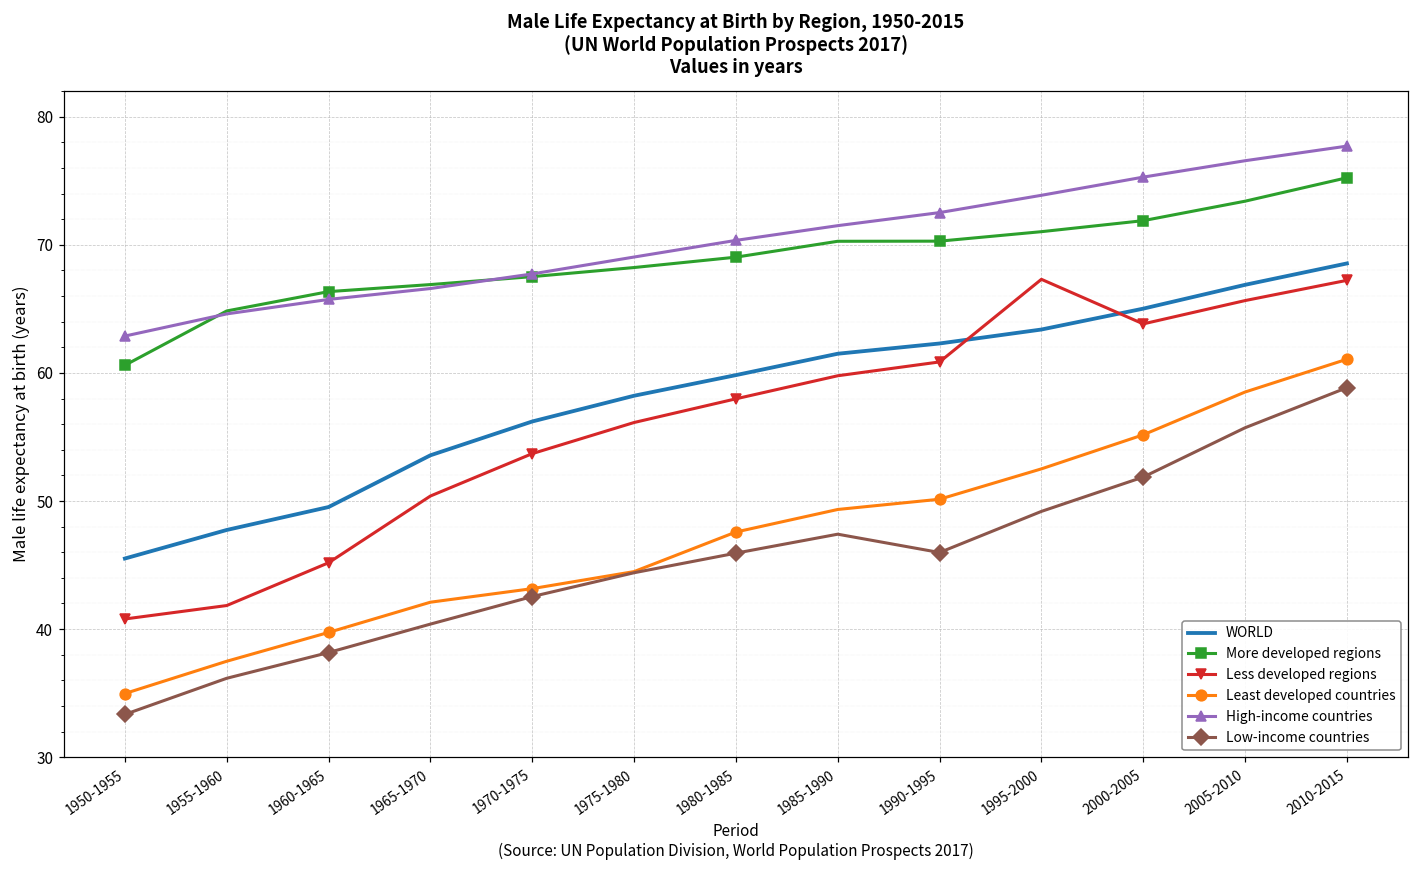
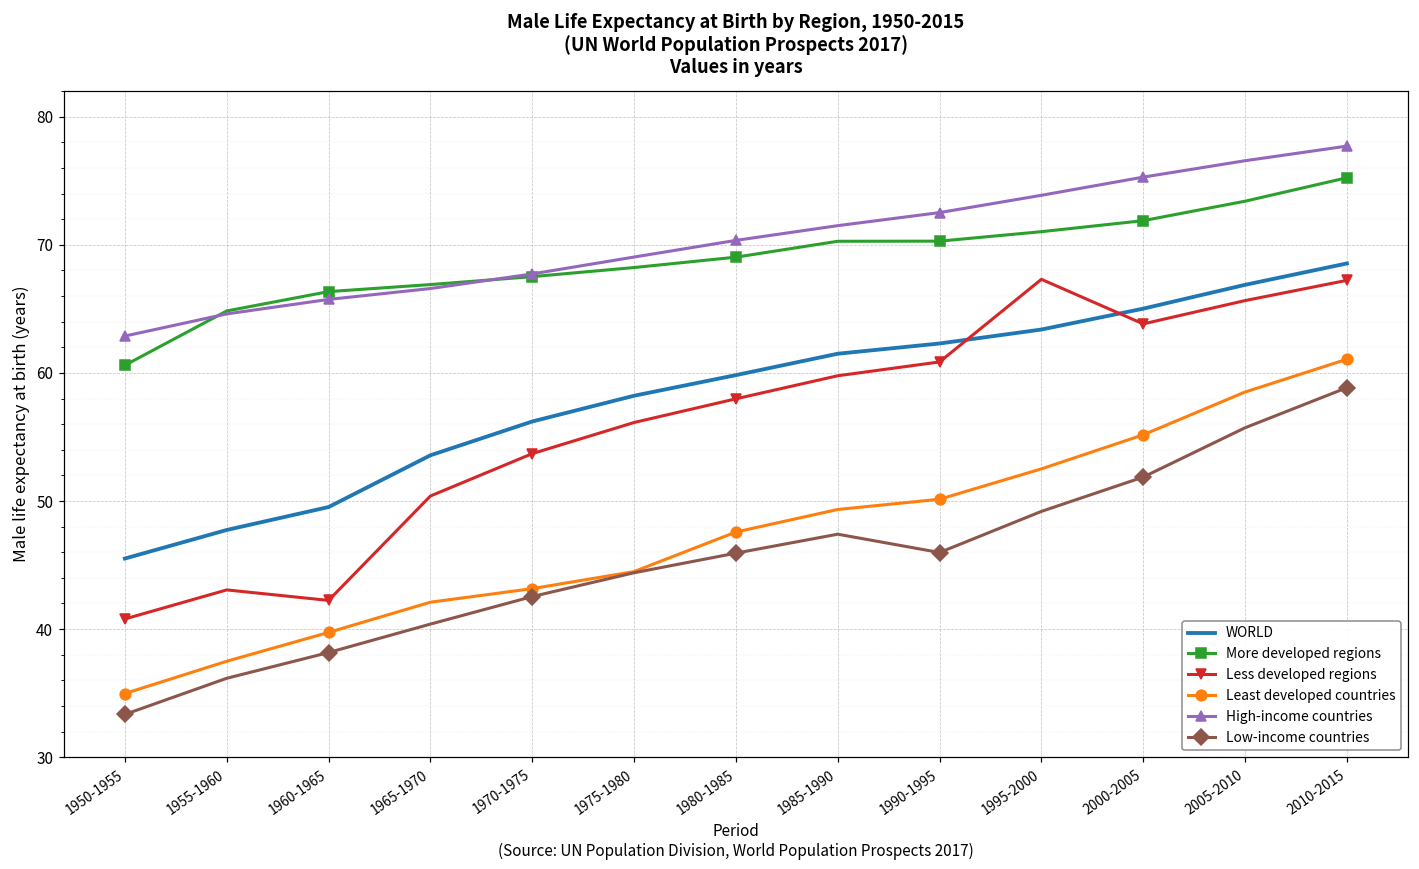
  {
    "WORLD": {
      "1950-1955": 45.5,
      "1955-1960": 47.7,
      "1960-1965": 49.5,
      "1965-1970": 53.6,
      "1970-1975": 56.2,
      "1975-1980": 58.2,
      "1980-1985": 59.8,
      "1985-1990": 61.5,
      "1990-1995": 62.3,
      "1995-2000": 63.4,
      "2000-2005": 65.0,
      "2005-2010": 66.9,
      "2010-2015": 68.6
    },
    "More developed regions": {
      "1950-1955": 60.6,
      "1955-1960": 64.8,
      "1960-1965": 66.4,
      "1965-1970": 66.9,
      "1975-1980": 68.2,
      "1980-1985": 69.0,
      "1985-1990": 70.3,
      "1990-1995": 70.3,
      "1995-2000": 71.0,
      "2000-2005": 71.9,
      "2005-2010": 73.4,
      "2010-2015": 75.2
    },
    "Less developed regions": {
      "1950-1955": 40.8,
-     "1955-1960": 41.8,
-     "1960-1965": 45.2,
+     "1955-1960": 43.1,
+     "1960-1965": 42.2,
      "1965-1970": 50.4,
      "1970-1975": 53.7,
      "1975-1980": 56.1,
      "1980-1985": 58.0,
      "1985-1990": 59.8,
      "1990-1995": 60.9,
      "1995-2000": 67.3,
      "2000-2005": 63.8,
      "2005-2010": 65.7,
      "2010-2015": 67.2
    },
    "Least developed countries": {
      "1950-1955": 35.0,
      "1955-1960": 37.5,
      "1960-1965": 39.7,
      "1965-1970": 42.1,
      "1970-1975": 43.2,
      "1980-1985": 47.6,
      "1985-1990": 49.3,
      "1990-1995": 50.1,
      "1995-2000": 52.5,
      "2000-2005": 55.2,
      "2005-2010": 58.5,
      "2010-2015": 61.1
    },
    "High-income countries": {
      "1950-1955": 62.9,
      "1955-1960": 64.6,
      "1960-1965": 65.7,
      "1965-1970": 66.6,
      "1975-1980": 69.1,
      "1980-1985": 70.4,
      "1985-1990": 71.5,
      "1990-1995": 72.5,
      "1995-2000": 73.9,
      "2000-2005": 75.3,
      "2005-2010": 76.6,
      "2010-2015": 77.7
    },
    "Low-income countries": {
      "1950-1955": 33.3,
      "1955-1960": 36.2,
      "1960-1965": 38.2,
      "1965-1970": 40.4,
      "1970-1975": 42.5,
      "1980-1985": 45.9,
      "1985-1990": 47.4,
      "1990-1995": 46.0,
      "1995-2000": 49.2,
      "2000-2005": 51.9,
      "2005-2010": 55.7,
      "2010-2015": 58.9
    }
  }
